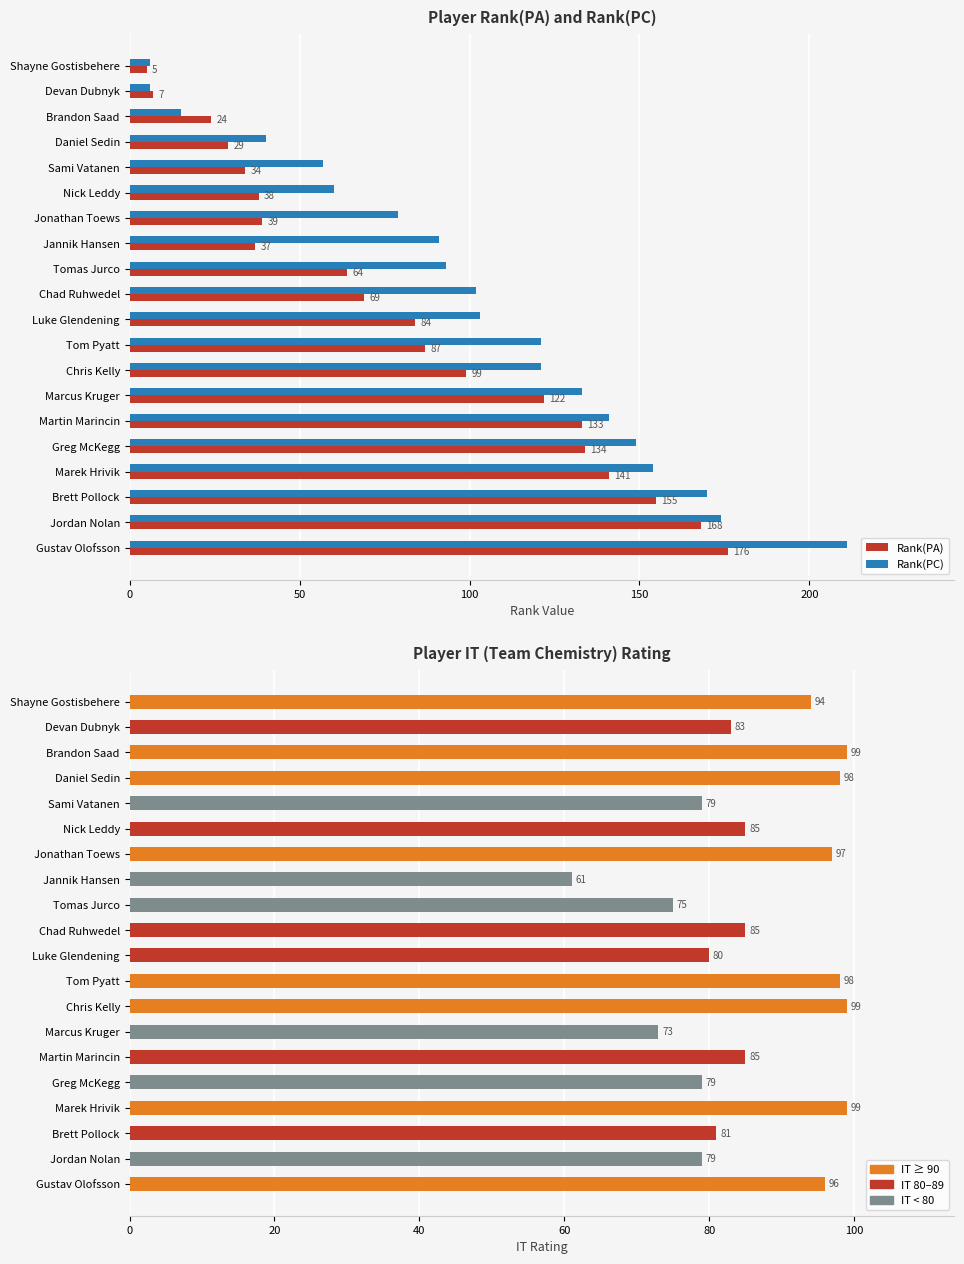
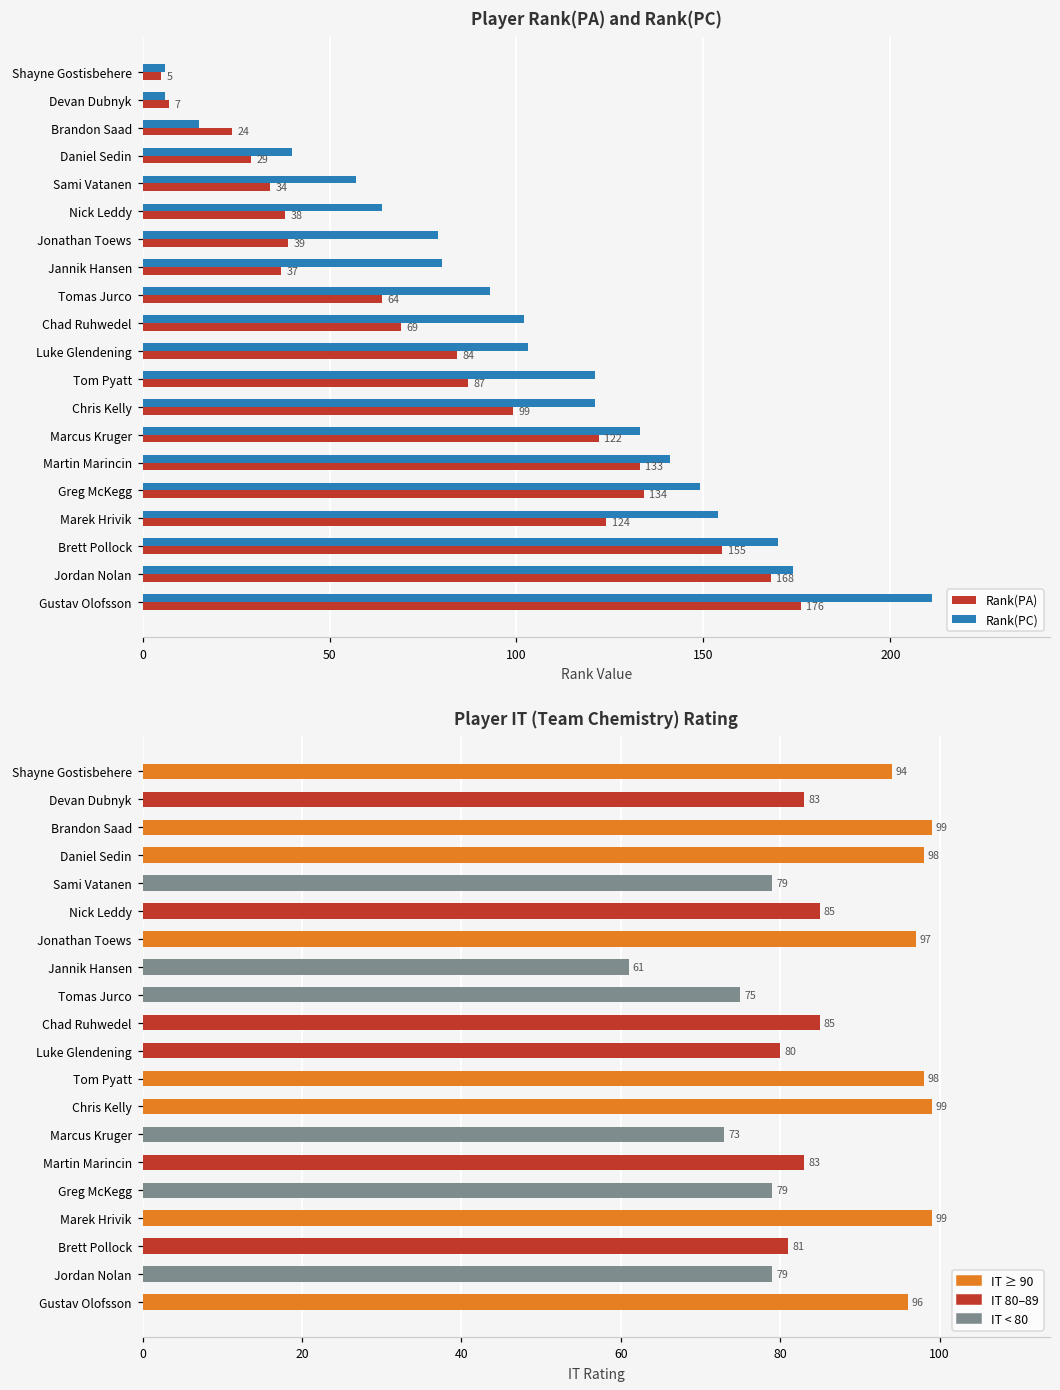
  {
    "Player Rank(PA) and Rank(PC)": {
      "Rank(PA)": {
        "Shayne Gostisbehere": 5,
        "Devan Dubnyk": 7,
        "Brandon Saad": 24,
        "Daniel Sedin": 29,
        "Sami Vatanen": 34,
        "Nick Leddy": 38,
        "Jonathan Toews": 39,
        "Jannik Hansen": 37,
        "Tomas Jurco": 64,
        "Chad Ruhwedel": 69,
        "Luke Glendening": 84,
        "Tom Pyatt": 87,
        "Chris Kelly": 99,
        "Marcus Kruger": 122,
        "Martin Marincin": 133,
        "Greg McKegg": 134,
-       "Marek Hrivik": 141,
+       "Marek Hrivik": 124,
        "Brett Pollock": 155,
        "Jordan Nolan": 168,
        "Gustav Olofsson": 176
      },
      "Rank(PC)": {
        "Devan Dubnyk": 6,
        "Brandon Saad": 15,
        "Daniel Sedin": 40,
        "Sami Vatanen": 57,
-       "Nick Leddy": 60,
+       "Nick Leddy": 64,
        "Jonathan Toews": 79,
-       "Jannik Hansen": 91,
+       "Jannik Hansen": 80,
        "Tomas Jurco": 93,
        "Chad Ruhwedel": 102,
        "Luke Glendening": 103,
        "Tom Pyatt": 121,
        "Chris Kelly": 121,
        "Martin Marincin": 141,
        "Greg McKegg": 149,
        "Marek Hrivik": 154,
        "Brett Pollock": 170,
        "Gustav Olofsson": 211
      }
    },
    "Player IT (Team Chemistry) Rating": {
      "Shayne Gostisbehere": 94,
      "Devan Dubnyk": 83,
      "Brandon Saad": 99,
      "Daniel Sedin": 98,
      "Sami Vatanen": 79,
      "Nick Leddy": 85,
      "Jonathan Toews": 97,
      "Jannik Hansen": 61,
      "Tomas Jurco": 75,
      "Chad Ruhwedel": 85,
      "Luke Glendening": 80,
      "Tom Pyatt": 98,
      "Chris Kelly": 99,
      "Marcus Kruger": 73,
-     "Martin Marincin": 85,
+     "Martin Marincin": 83,
      "Greg McKegg": 79,
      "Marek Hrivik": 99,
      "Brett Pollock": 81,
      "Jordan Nolan": 79,
      "Gustav Olofsson": 96
    }
  }
